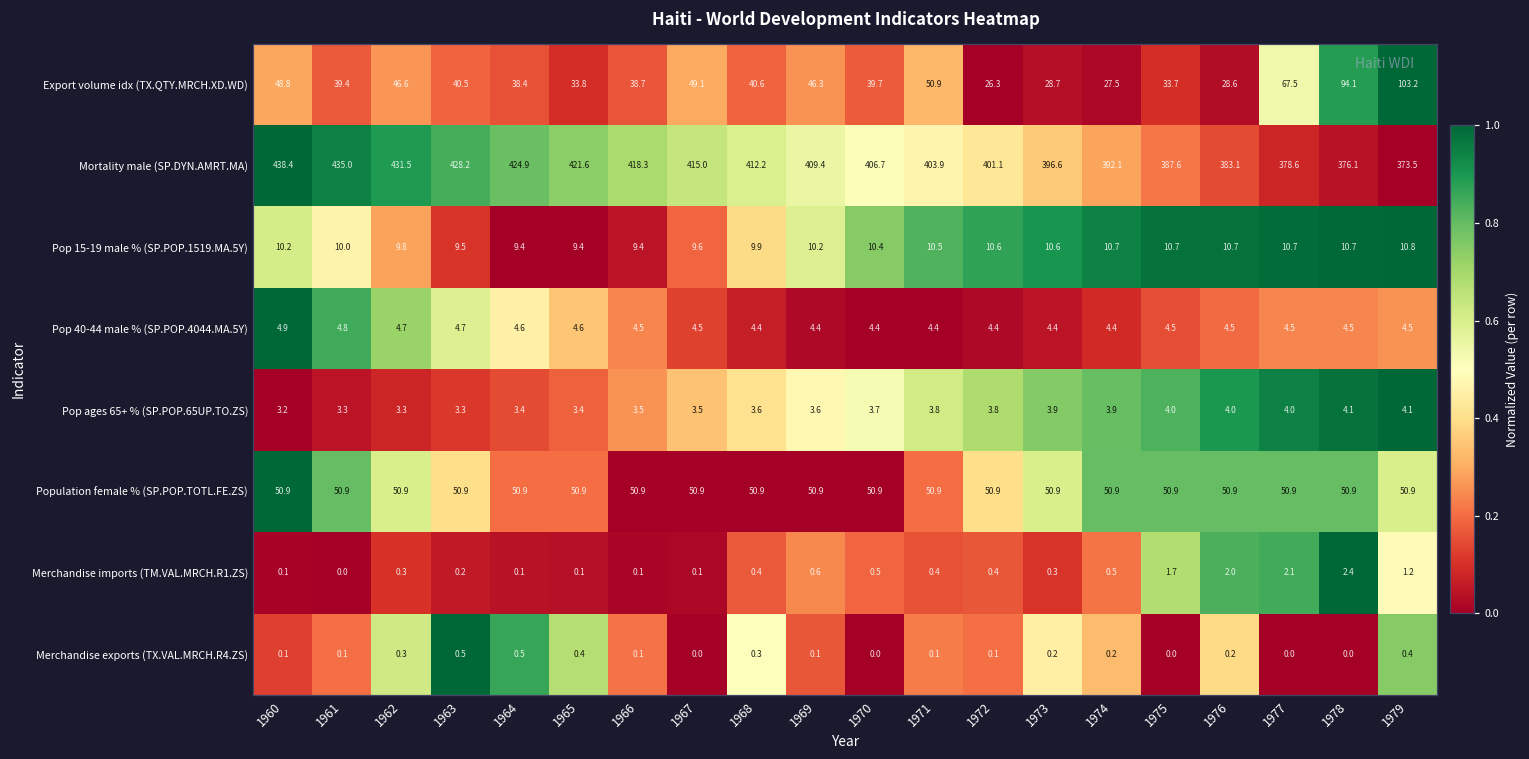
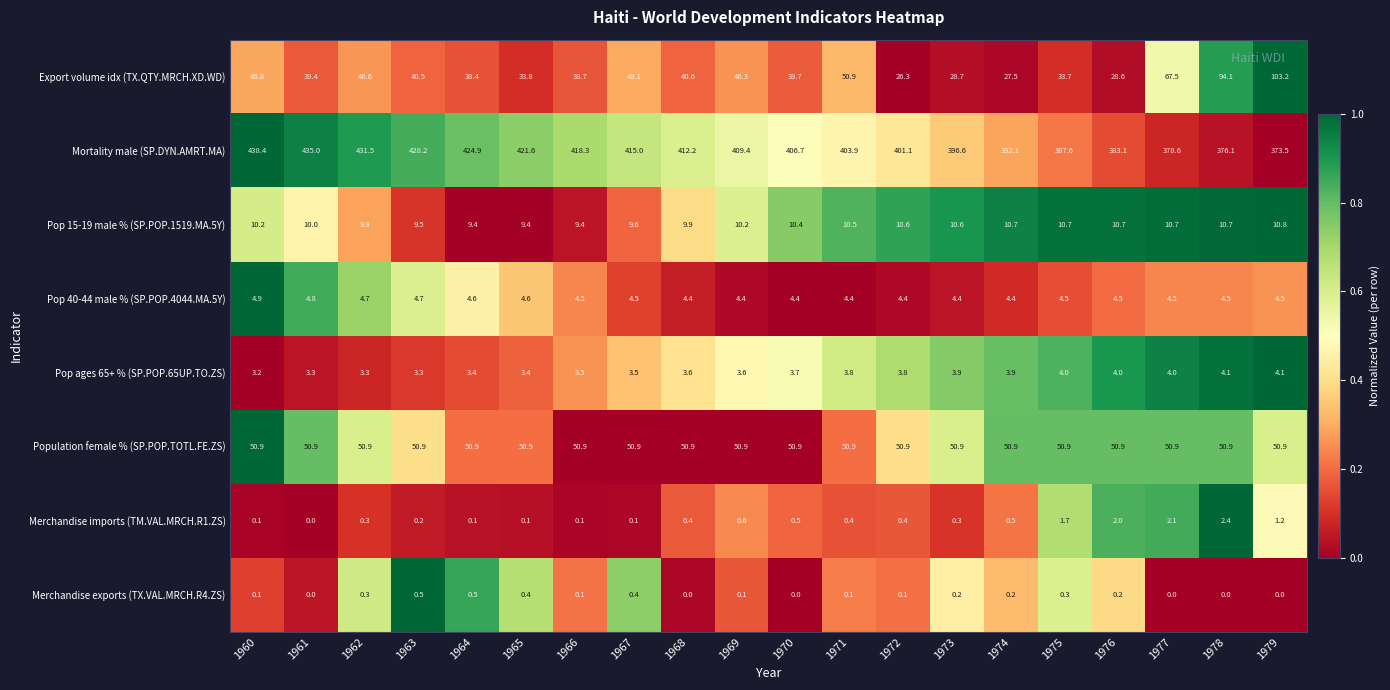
  {
    "Export volume idx (TX.QTY.MRCH.XD.WD)": {
      "1960": 48.8,
      "1961": 39.4,
      "1962": 46.6,
      "1963": 40.5,
      "1964": 38.4,
      "1965": 33.8,
      "1966": 38.7,
      "1967": 49.1,
      "1968": 40.6,
      "1969": 46.3,
      "1970": 39.7,
      "1971": 50.9,
      "1972": 26.3,
      "1973": 28.7,
      "1974": 27.5,
      "1975": 33.7,
      "1976": 28.6,
      "1977": 67.5,
      "1978": 94.1
    },
    "Mortality male (SP.DYN.AMRT.MA)": {
      "1960": 438.4,
      "1961": 435.0,
      "1962": 431.5,
      "1963": 428.2,
      "1964": 424.9,
      "1965": 421.6,
      "1966": 418.3,
      "1967": 415.0,
      "1968": 412.2,
      "1969": 409.4,
      "1970": 406.7,
      "1971": 403.9,
      "1972": 401.1,
      "1973": 396.6,
      "1974": 392.1,
      "1975": 387.6,
      "1976": 383.1,
      "1977": 378.6,
      "1978": 376.1,
      "1979": 373.5
    },
    "Pop 15-19 male % (SP.POP.1519.MA.5Y)": {
      "1960": 10.2,
      "1961": 10.0,
      "1962": 9.8,
      "1963": 9.5,
      "1964": 9.4,
      "1965": 9.4,
      "1966": 9.4,
      "1967": 9.6,
      "1968": 9.9,
      "1969": 10.2,
      "1970": 10.4,
      "1971": 10.5,
      "1972": 10.6,
      "1973": 10.6,
      "1974": 10.7,
      "1975": 10.7,
      "1976": 10.7,
      "1977": 10.7,
      "1978": 10.7,
      "1979": 10.8
    },
    "Pop 40-44 male % (SP.POP.4044.MA.5Y)": {
      "1960": 4.9,
      "1961": 4.8,
      "1962": 4.7,
      "1963": 4.7,
      "1964": 4.6,
      "1965": 4.6,
      "1966": 4.5,
      "1967": 4.5,
      "1968": 4.4,
      "1969": 4.4,
      "1970": 4.4,
      "1971": 4.4,
      "1972": 4.4,
      "1973": 4.4,
      "1974": 4.4,
      "1975": 4.5,
      "1976": 4.5,
      "1977": 4.5,
      "1978": 4.5,
      "1979": 4.5
    },
    "Pop ages 65+ % (SP.POP.65UP.TO.ZS)": {
      "1960": 3.2,
      "1961": 3.3,
      "1962": 3.3,
      "1963": 3.3,
      "1964": 3.4,
      "1965": 3.4,
      "1966": 3.5,
      "1967": 3.5,
      "1968": 3.6,
      "1969": 3.6,
      "1970": 3.7,
      "1971": 3.8,
      "1972": 3.8,
      "1973": 3.9,
      "1974": 3.9,
      "1975": 4.0,
      "1976": 4.0,
      "1977": 4.0,
      "1978": 4.1,
      "1979": 4.1
    },
    "Population female % (SP.POP.TOTL.FE.ZS)": {
      "1960": 50.9,
      "1961": 50.9,
      "1962": 50.9,
      "1963": 50.9,
      "1964": 50.9,
      "1965": 50.9,
      "1966": 50.9,
      "1967": 50.9,
      "1968": 50.9,
      "1969": 50.9,
      "1970": 50.9,
      "1971": 50.9,
      "1972": 50.9,
      "1973": 50.9,
      "1974": 50.9,
      "1975": 50.9,
      "1976": 50.9,
      "1977": 50.9,
      "1978": 50.9,
      "1979": 50.9
    },
    "Merchandise imports (TM.VAL.MRCH.R1.ZS)": {
      "1960": 0.1,
      "1961": 0.0,
      "1962": 0.3,
      "1963": 0.2,
      "1964": 0.1,
      "1965": 0.1,
      "1966": 0.1,
      "1967": 0.1,
      "1968": 0.4,
      "1969": 0.6,
      "1970": 0.5,
      "1971": 0.4,
      "1972": 0.4,
      "1973": 0.3,
      "1974": 0.5,
      "1975": 1.7,
      "1976": 2.0,
      "1977": 2.1,
      "1978": 2.4,
      "1979": 1.2
    },
    "Merchandise exports (TX.VAL.MRCH.R4.ZS)": {
      "1960": 0.1,
-     "1961": 0.1,
+     "1961": 0.0,
      "1962": 0.3,
      "1963": 0.5,
      "1964": 0.5,
      "1965": 0.4,
      "1966": 0.1,
-     "1967": 0.0,
-     "1968": 0.3,
+     "1967": 0.4,
+     "1968": 0.0,
      "1969": 0.1,
      "1970": 0.0,
      "1971": 0.1,
      "1972": 0.1,
      "1973": 0.2,
      "1974": 0.2,
-     "1975": 0.0,
+     "1975": 0.3,
      "1976": 0.2,
      "1977": 0.0,
      "1978": 0.0,
-     "1979": 0.4
+     "1979": 0.0
    }
  }
